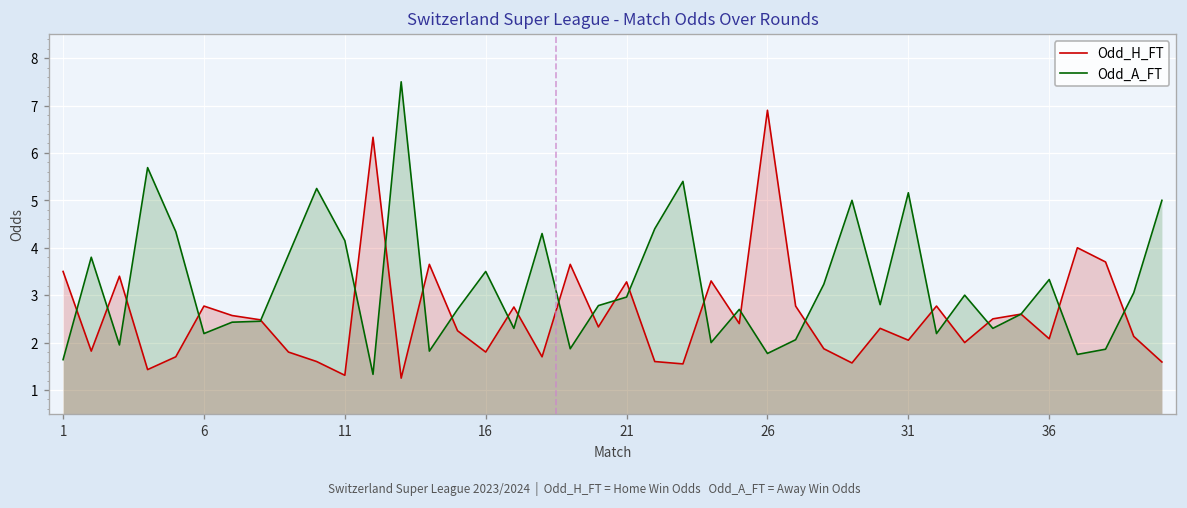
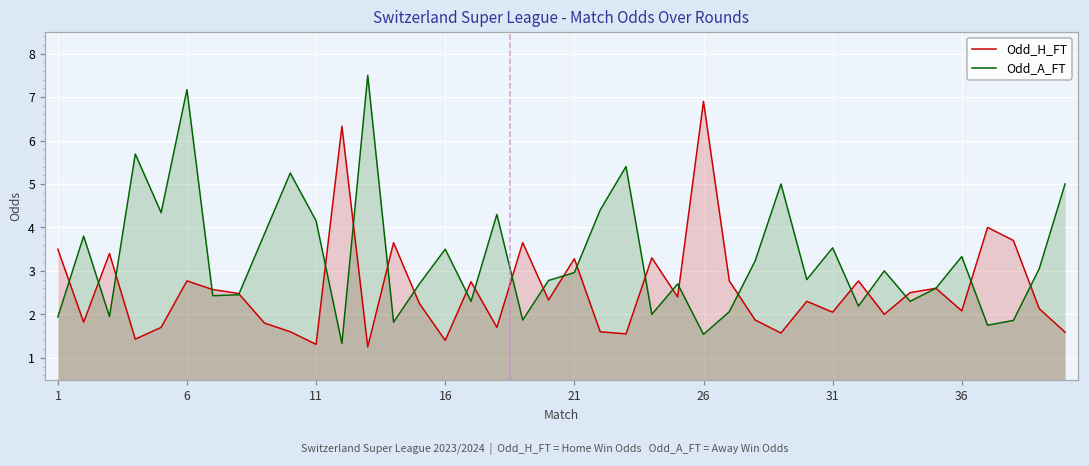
  {
    "Odd_H_FT": {
      "1": 3.5,
      "6": 2.8,
      "11": 1.3,
-     "16": 1.8,
+     "16": 1.4,
      "21": 3.3,
      "26": 6.9,
      "31": 2.1,
      "36": 2.1
    },
    "Odd_A_FT": {
-     "1": 1.6,
-     "6": 2.2,
+     "1": 1.9,
+     "6": 7.2,
      "11": 4.2,
      "16": 3.5,
      "21": 3.0,
-     "26": 1.8,
-     "31": 5.2,
+     "26": 1.5,
+     "31": 3.5,
      "36": 3.3
    }
  }
